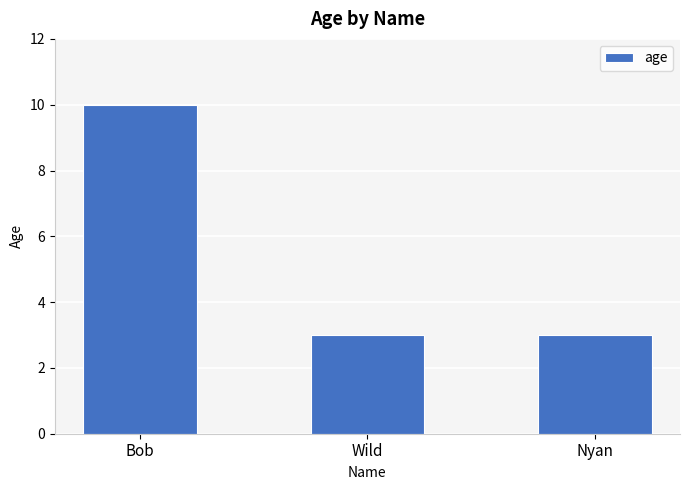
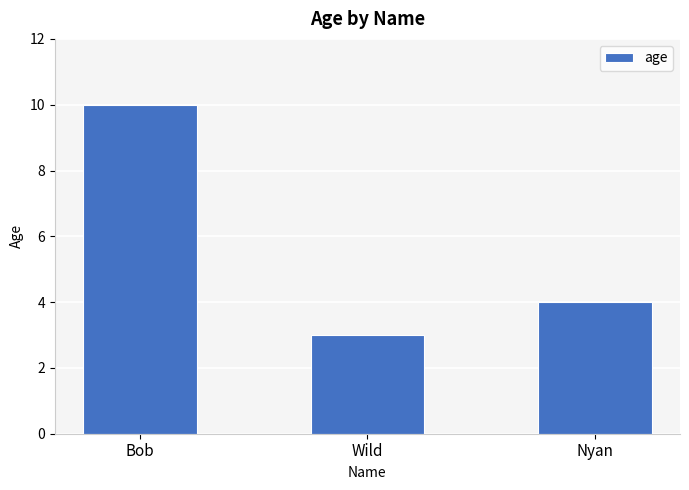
  {
    "Bob": 10,
    "Wild": 3,
-   "Nyan": 3
+   "Nyan": 4
  }
